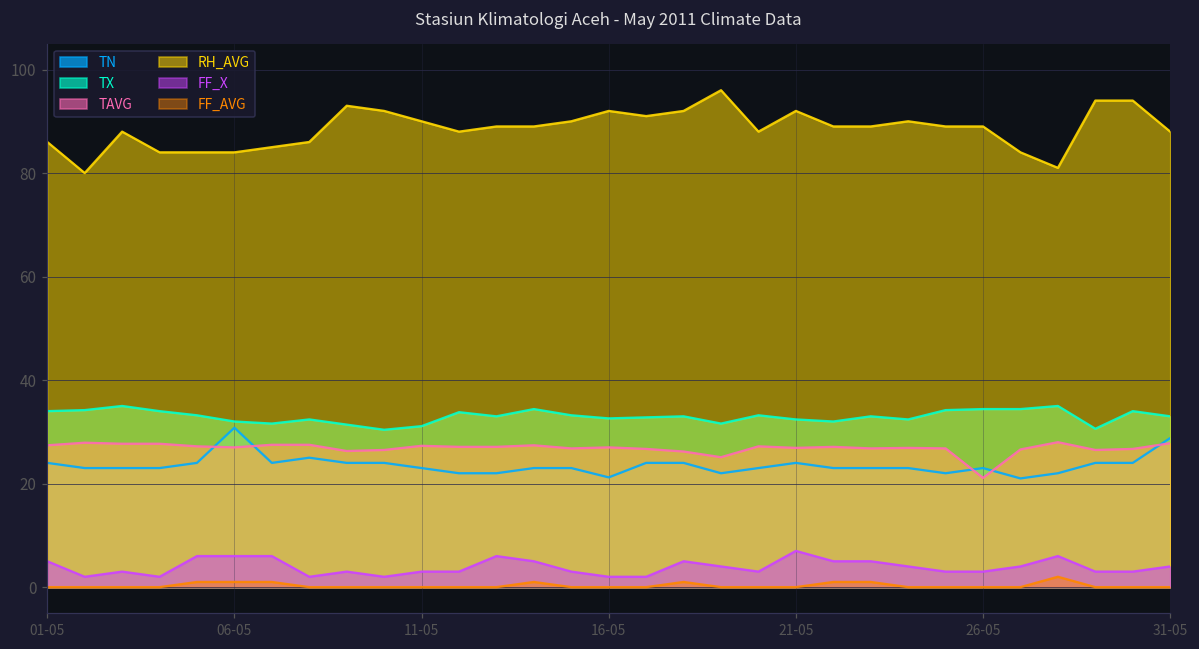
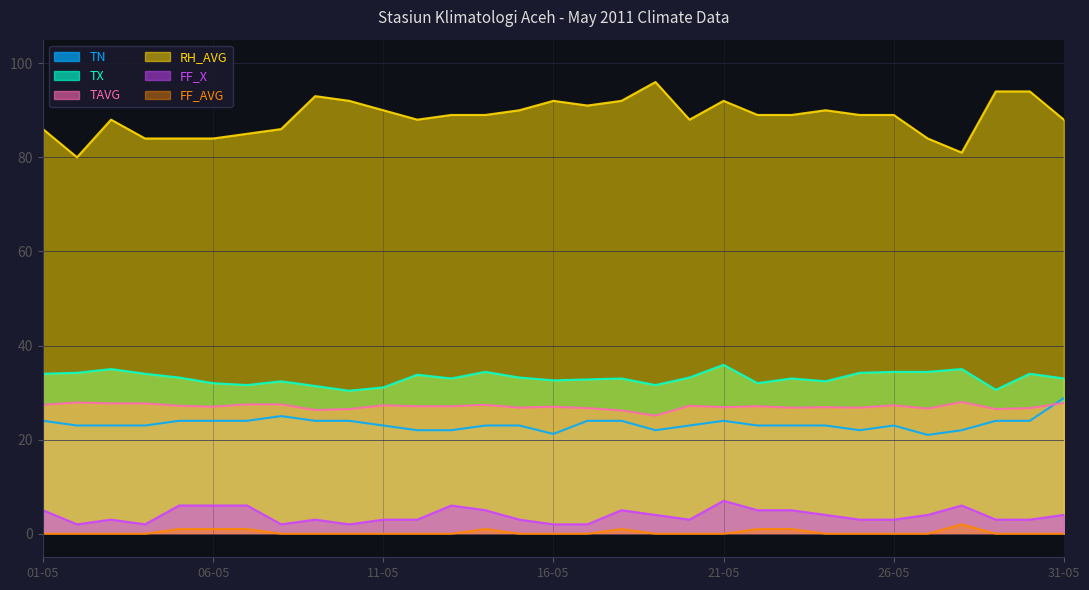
  {
    "TN": {
      "01-05": 24,
-     "06-05": 31,
+     "06-05": 24,
      "11-05": 23,
      "16-05": 21,
      "21-05": 24,
      "26-05": 23,
      "31-05": 29
    },
    "TX": {
      "01-05": 34,
      "06-05": 32,
      "11-05": 31,
      "16-05": 33,
-     "21-05": 32,
+     "21-05": 36,
      "26-05": 34,
      "31-05": 33
    },
    "TAVG": {
      "01-05": 27,
      "06-05": 27,
      "11-05": 27,
      "16-05": 27,
      "21-05": 27,
-     "26-05": 21,
+     "26-05": 27,
      "31-05": 28
    },
    "RH_AVG": {
      "01-05": 86,
      "06-05": 84,
      "11-05": 90,
      "16-05": 92,
      "21-05": 92,
      "26-05": 89,
      "31-05": 88
    },
    "FF_X": {
      "01-05": 5,
      "06-05": 6,
      "11-05": 3,
      "16-05": 2,
      "21-05": 7,
      "26-05": 3,
      "31-05": 4
    },
    "FF_AVG": {
      "01-05": 0,
      "06-05": 1,
      "11-05": 0,
      "16-05": 0,
      "21-05": 0,
      "26-05": 0,
      "31-05": 0
    }
  }
